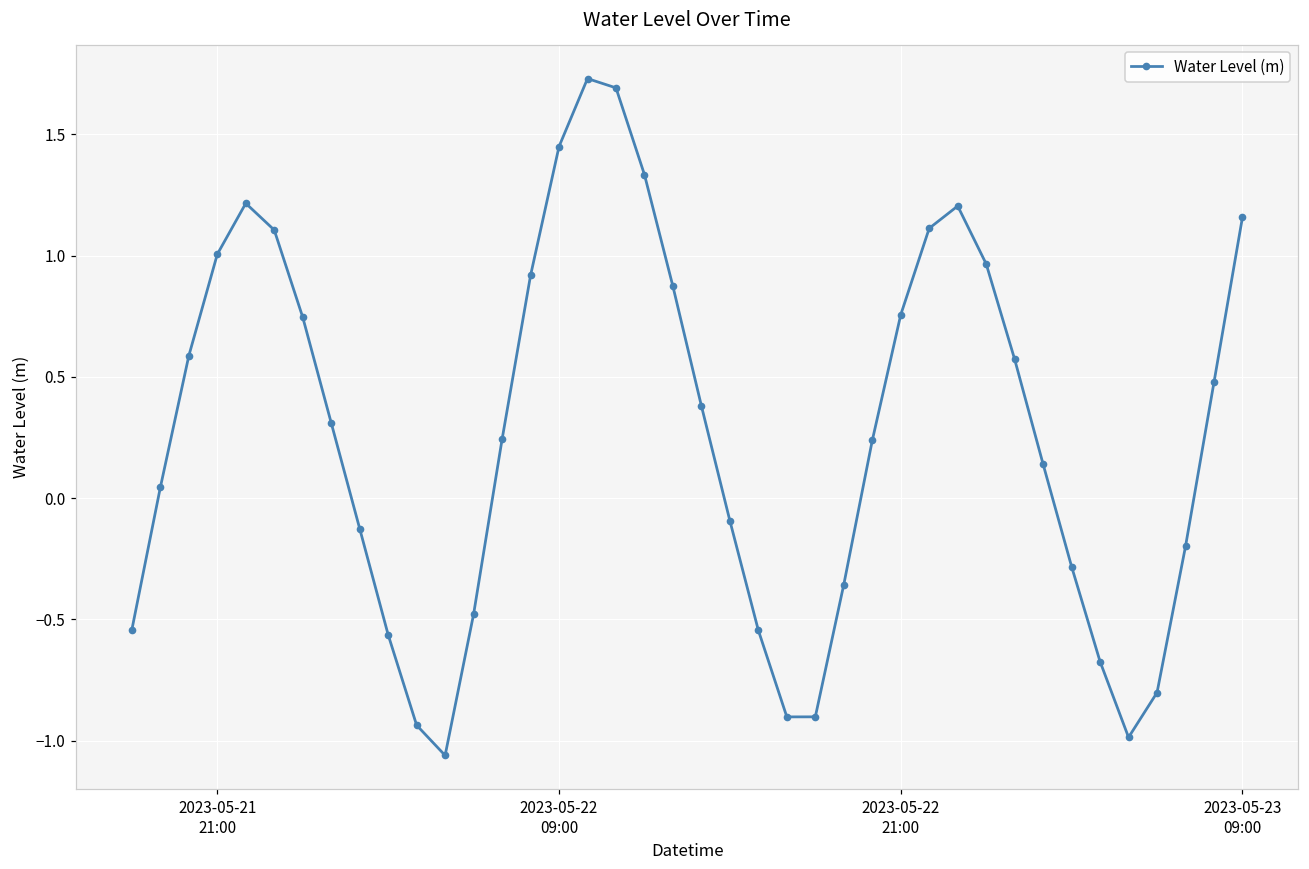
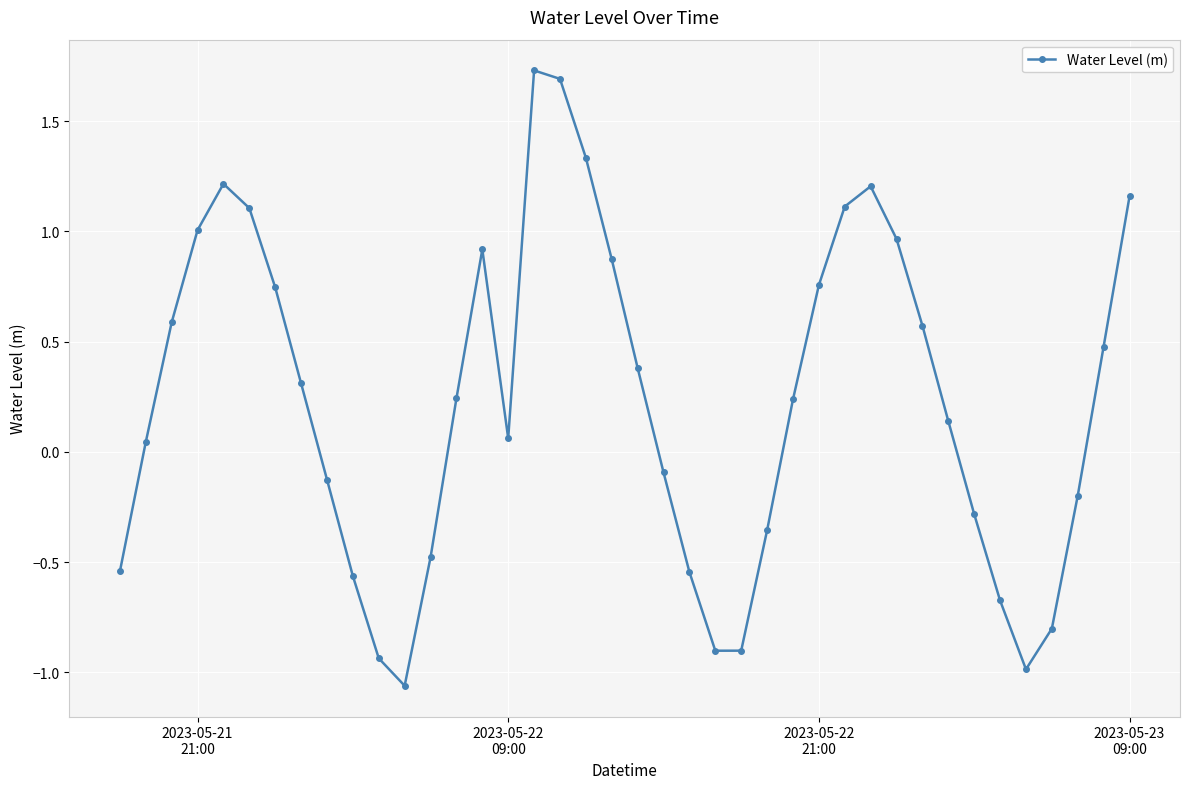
  {
    "2023-05-21 21:00": 1.01,
-   "2023-05-22 09:00": 1.45,
+   "2023-05-22 09:00": 0.06,
    "2023-05-22 21:00": 0.76,
    "2023-05-23 09:00": 1.16
  }
